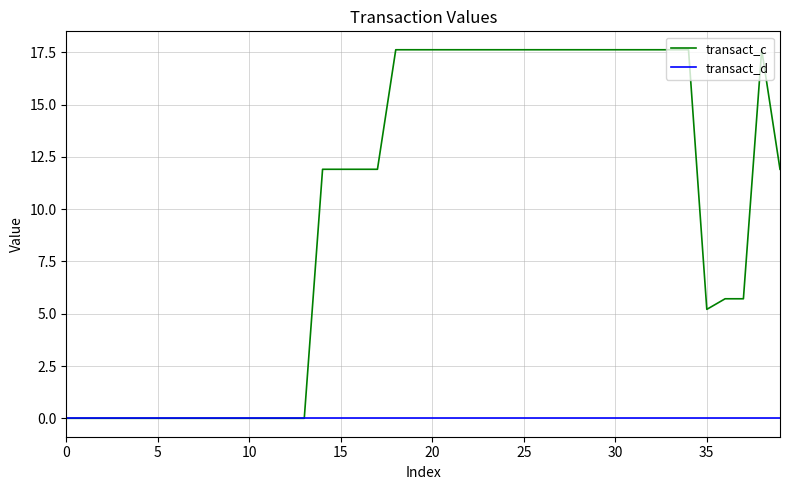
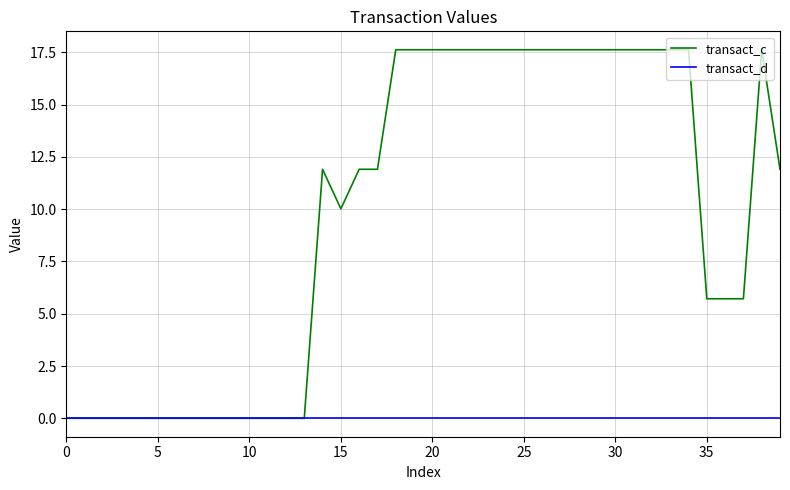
  {
    "transact_c": {
-     "15": 11.9,
+     "15": 10.0,
      "20": 17.6,
      "25": 17.6,
      "30": 17.6,
-     "35": 5.2
+     "35": 5.7
    },
    "transact_d": {
      "15": 0.0,
      "20": 0.0,
      "25": 0.0,
      "30": 0.0,
      "35": 0.0
    }
  }
